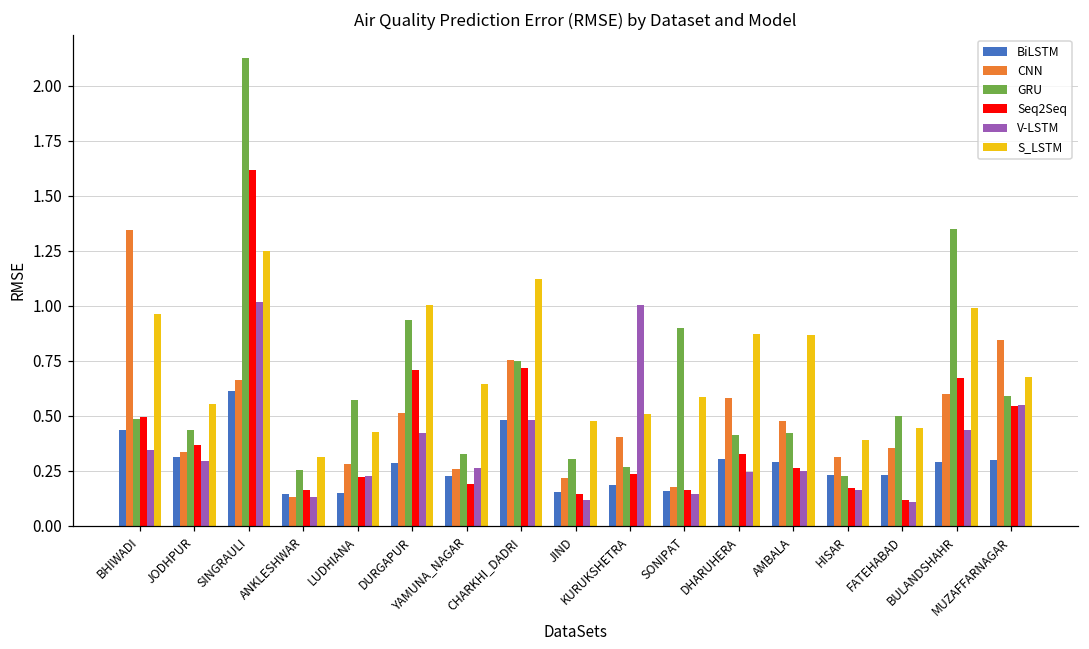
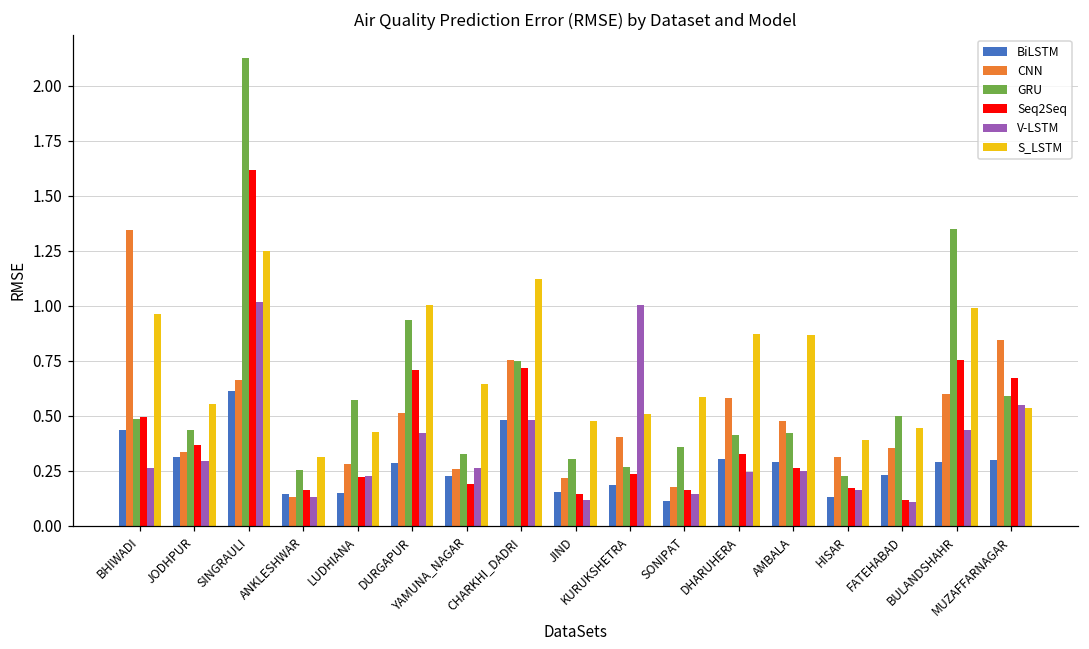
  {
    "BiLSTM": {
      "BHIWADI": 0.43,
      "JODHPUR": 0.31,
      "SINGRAULI": 0.61,
      "ANKLESHWAR": 0.15,
      "LUDHIANA": 0.15,
      "DURGAPUR": 0.28,
      "YAMUNA_NAGAR": 0.23,
      "CHARKHI_DADRI": 0.48,
      "JIND": 0.15,
      "KURUKSHETRA": 0.19,
-     "SONIPAT": 0.16,
+     "SONIPAT": 0.11,
      "DHARUHERA": 0.30,
      "AMBALA": 0.29,
-     "HISAR": 0.23,
+     "HISAR": 0.13,
      "FATEHABAD": 0.23,
      "BULANDSHAHR": 0.29,
      "MUZAFFARNAGAR": 0.30
    },
    "CNN": {
      "BHIWADI": 1.34,
      "JODHPUR": 0.33,
      "SINGRAULI": 0.66,
      "ANKLESHWAR": 0.13,
      "LUDHIANA": 0.28,
      "DURGAPUR": 0.51,
      "YAMUNA_NAGAR": 0.26,
      "CHARKHI_DADRI": 0.75,
      "JIND": 0.21,
      "KURUKSHETRA": 0.40,
      "SONIPAT": 0.18,
      "DHARUHERA": 0.58,
      "AMBALA": 0.48,
      "HISAR": 0.31,
      "FATEHABAD": 0.35,
      "BULANDSHAHR": 0.60,
      "MUZAFFARNAGAR": 0.85
    },
    "GRU": {
      "BHIWADI": 0.48,
      "JODHPUR": 0.44,
      "SINGRAULI": 2.13,
      "ANKLESHWAR": 0.25,
      "LUDHIANA": 0.57,
      "DURGAPUR": 0.93,
      "YAMUNA_NAGAR": 0.33,
      "CHARKHI_DADRI": 0.75,
      "JIND": 0.30,
      "KURUKSHETRA": 0.27,
-     "SONIPAT": 0.90,
+     "SONIPAT": 0.36,
      "DHARUHERA": 0.41,
      "AMBALA": 0.42,
      "HISAR": 0.23,
      "FATEHABAD": 0.50,
      "BULANDSHAHR": 1.35,
      "MUZAFFARNAGAR": 0.59
    },
    "Seq2Seq": {
      "BHIWADI": 0.49,
      "JODHPUR": 0.37,
      "SINGRAULI": 1.62,
      "ANKLESHWAR": 0.16,
      "LUDHIANA": 0.22,
      "DURGAPUR": 0.71,
      "YAMUNA_NAGAR": 0.19,
      "CHARKHI_DADRI": 0.72,
      "JIND": 0.14,
      "KURUKSHETRA": 0.23,
      "SONIPAT": 0.16,
      "DHARUHERA": 0.33,
      "AMBALA": 0.26,
      "HISAR": 0.17,
      "FATEHABAD": 0.12,
-     "BULANDSHAHR": 0.67,
-     "MUZAFFARNAGAR": 0.54
+     "BULANDSHAHR": 0.76,
+     "MUZAFFARNAGAR": 0.67
    },
    "V-LSTM": {
-     "BHIWADI": 0.35,
+     "BHIWADI": 0.26,
      "JODHPUR": 0.29,
      "SINGRAULI": 1.02,
      "ANKLESHWAR": 0.13,
      "LUDHIANA": 0.22,
      "DURGAPUR": 0.42,
      "YAMUNA_NAGAR": 0.26,
      "CHARKHI_DADRI": 0.48,
      "JIND": 0.12,
      "KURUKSHETRA": 1.00,
      "SONIPAT": 0.14,
      "DHARUHERA": 0.25,
      "AMBALA": 0.25,
      "HISAR": 0.16,
      "FATEHABAD": 0.11,
      "BULANDSHAHR": 0.44,
      "MUZAFFARNAGAR": 0.55
    },
    "S_LSTM": {
      "BHIWADI": 0.96,
      "JODHPUR": 0.55,
      "SINGRAULI": 1.25,
      "ANKLESHWAR": 0.31,
      "LUDHIANA": 0.43,
      "DURGAPUR": 1.01,
      "YAMUNA_NAGAR": 0.64,
      "CHARKHI_DADRI": 1.12,
      "JIND": 0.48,
      "KURUKSHETRA": 0.51,
      "SONIPAT": 0.58,
      "DHARUHERA": 0.87,
      "AMBALA": 0.87,
      "HISAR": 0.39,
      "FATEHABAD": 0.44,
      "BULANDSHAHR": 0.99,
-     "MUZAFFARNAGAR": 0.68
+     "MUZAFFARNAGAR": 0.53
    }
  }
